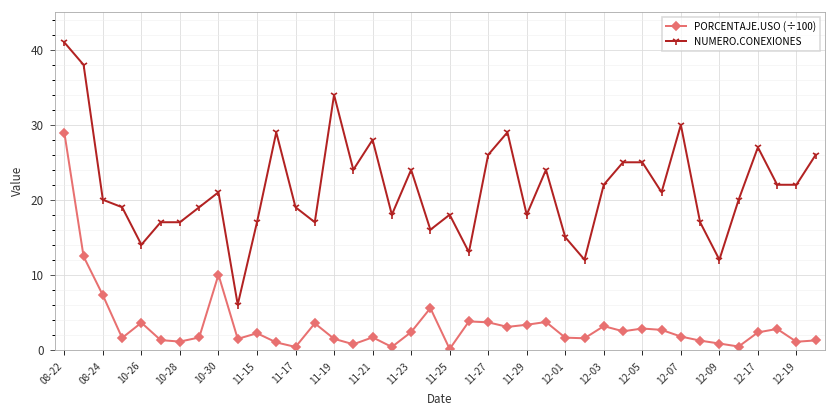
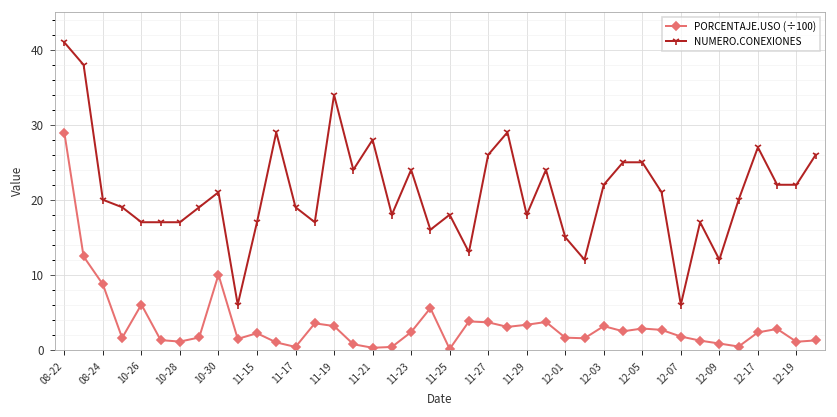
  {
    "PORCENTAJE.USO (÷100)": {
      "08-22": 29,
-     "08-24": 7,
-     "10-26": 4,
+     "08-24": 9,
+     "10-26": 6,
      "10-28": 1,
      "10-30": 10,
      "11-15": 2,
      "11-17": 0,
-     "11-19": 1,
-     "11-21": 2,
+     "11-19": 3,
+     "11-21": 0,
      "11-23": 2,
      "11-25": 0,
      "11-27": 4,
      "11-29": 3,
      "12-01": 2,
      "12-03": 3,
      "12-05": 3,
      "12-07": 2,
      "12-09": 1,
      "12-17": 2,
      "12-19": 1
    },
    "NUMERO.CONEXIONES": {
      "08-22": 41,
      "08-24": 20,
-     "10-26": 14,
+     "10-26": 17,
      "10-28": 17,
      "10-30": 21,
      "11-15": 17,
      "11-17": 19,
      "11-19": 34,
      "11-21": 28,
      "11-23": 24,
      "11-25": 18,
      "11-27": 26,
      "11-29": 18,
      "12-01": 15,
      "12-03": 22,
      "12-05": 25,
-     "12-07": 30,
+     "12-07": 6,
      "12-09": 12,
      "12-17": 27,
      "12-19": 22
    }
  }
